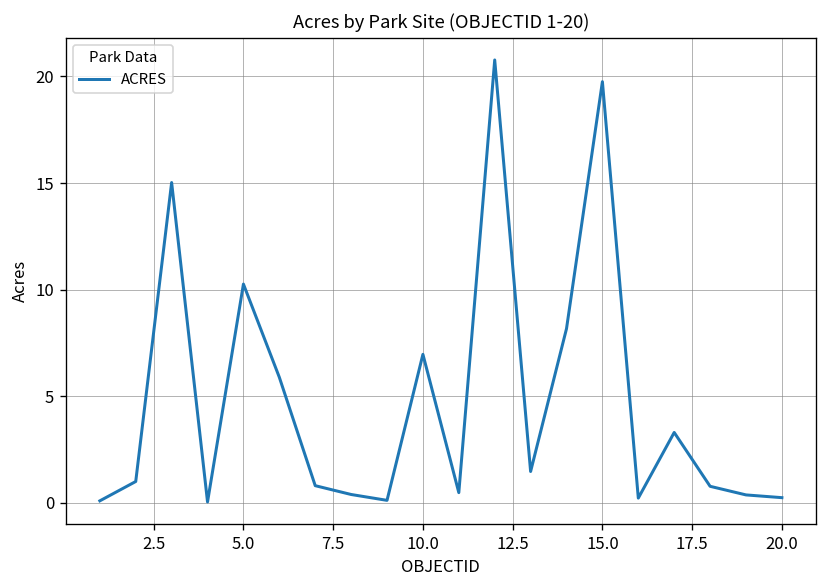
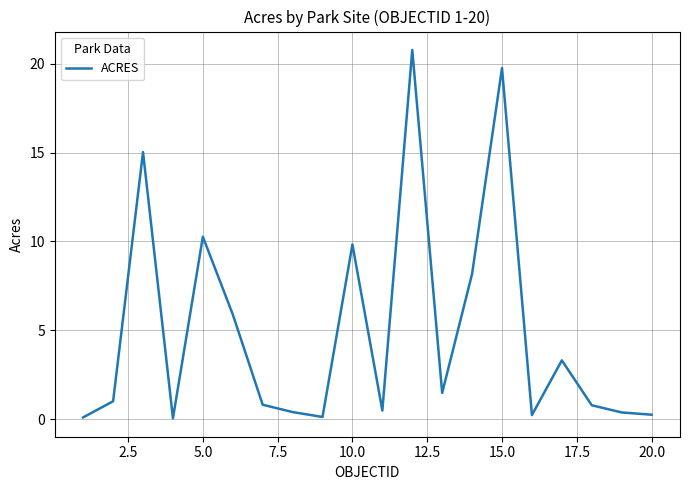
  {
    "5.0": 10.3,
-   "10.0": 7.0,
+   "10.0": 9.8,
    "15.0": 19.8,
    "20.0": 0.2
  }
